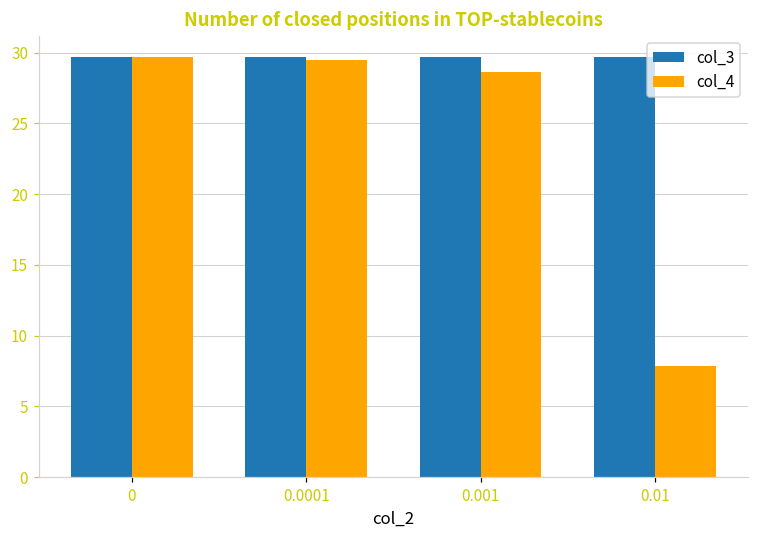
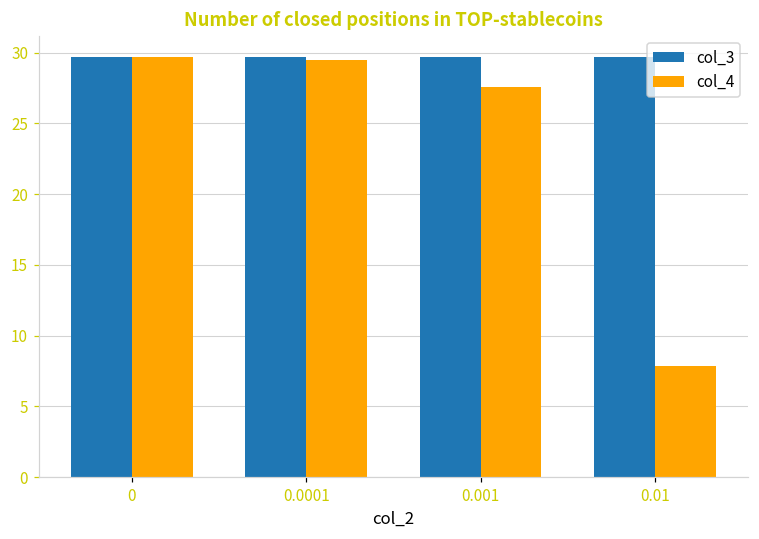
  {
    "col_3": {
      "0": 29.7,
      "0.0001": 29.7,
      "0.001": 29.7,
      "0.01": 29.7
    },
    "col_4": {
      "0": 29.7,
      "0.0001": 29.5,
-     "0.001": 28.6,
+     "0.001": 27.6,
      "0.01": 7.8
    }
  }
